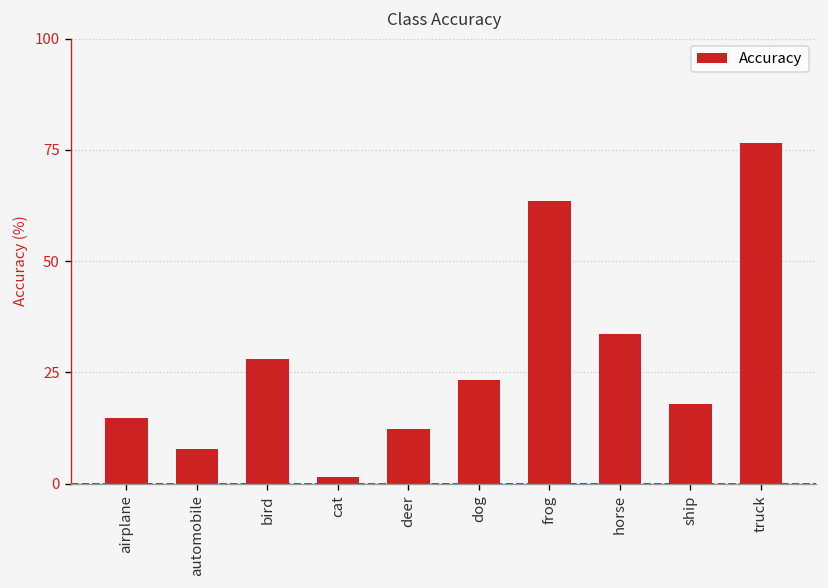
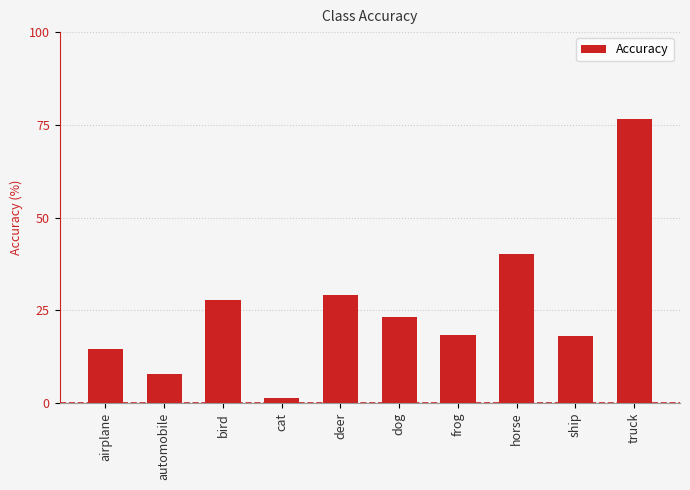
  {
    "airplane": 15,
    "automobile": 8,
    "bird": 28,
    "cat": 1,
-   "deer": 12,
+   "deer": 29,
    "dog": 23,
-   "frog": 64,
-   "horse": 34,
+   "frog": 18,
+   "horse": 40,
    "ship": 18,
    "truck": 77
  }
